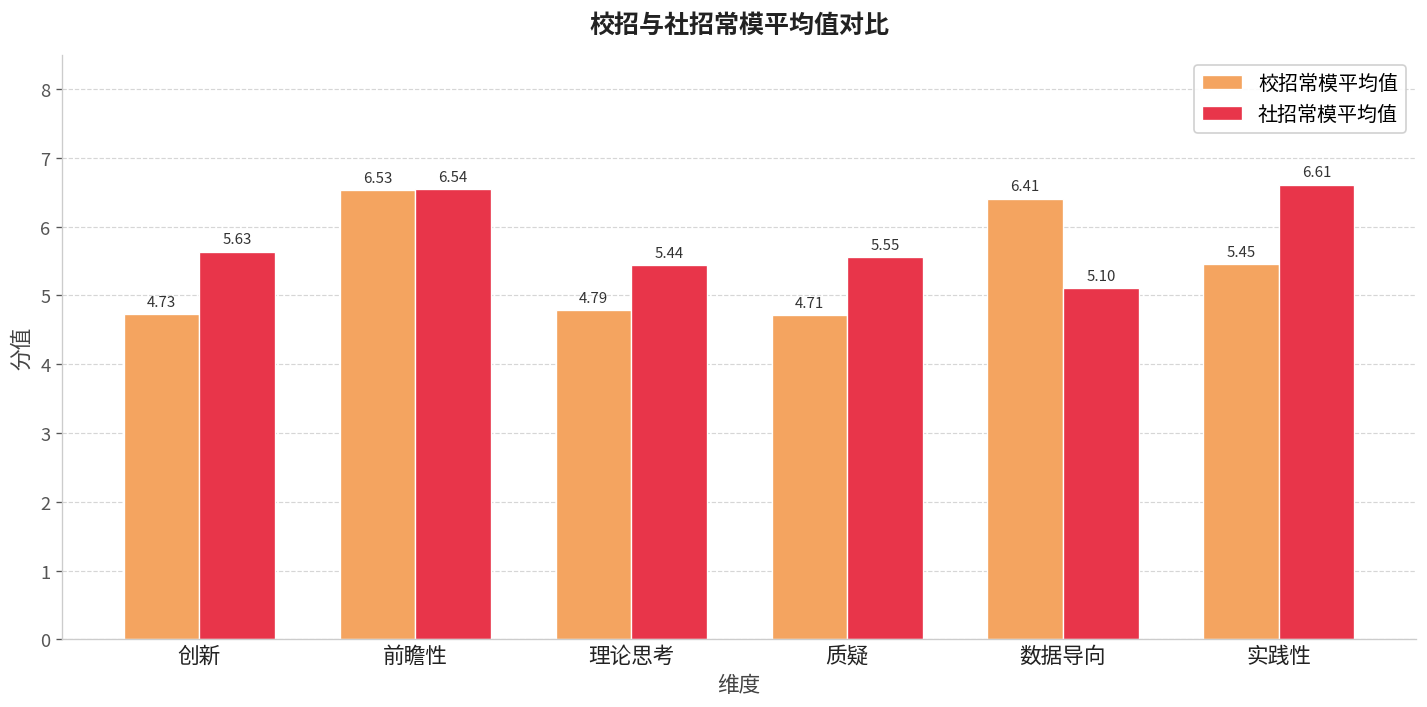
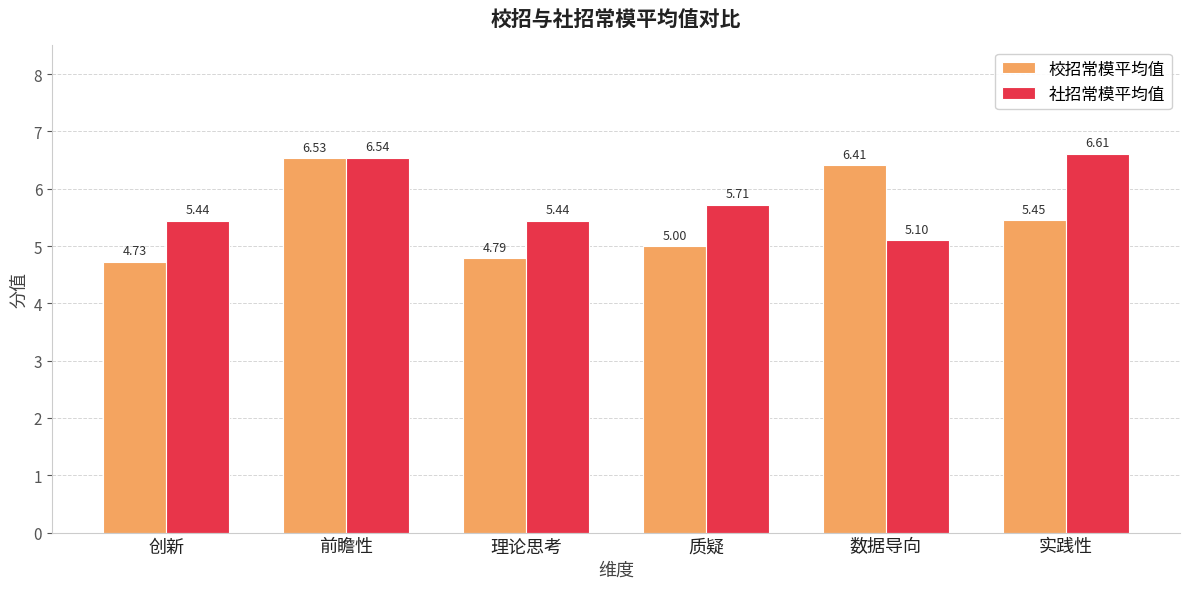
  {
    "校招常模平均值": {
      "创新": 4.73,
      "前瞻性": 6.53,
      "理论思考": 4.79,
-     "质疑": 4.71,
+     "质疑": 5.00,
      "数据导向": 6.41,
      "实践性": 5.45
    },
    "社招常模平均值": {
-     "创新": 5.63,
+     "创新": 5.44,
      "前瞻性": 6.54,
      "理论思考": 5.44,
-     "质疑": 5.55,
+     "质疑": 5.71,
      "数据导向": 5.10,
      "实践性": 6.61
    }
  }
